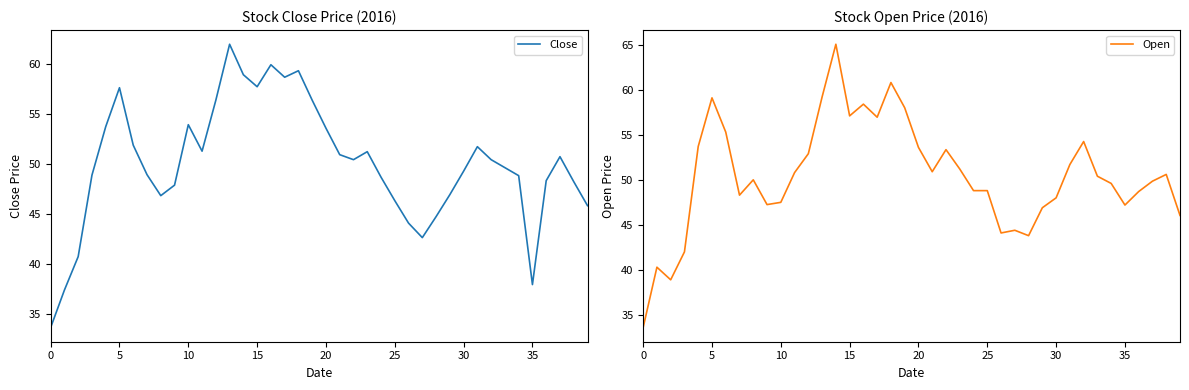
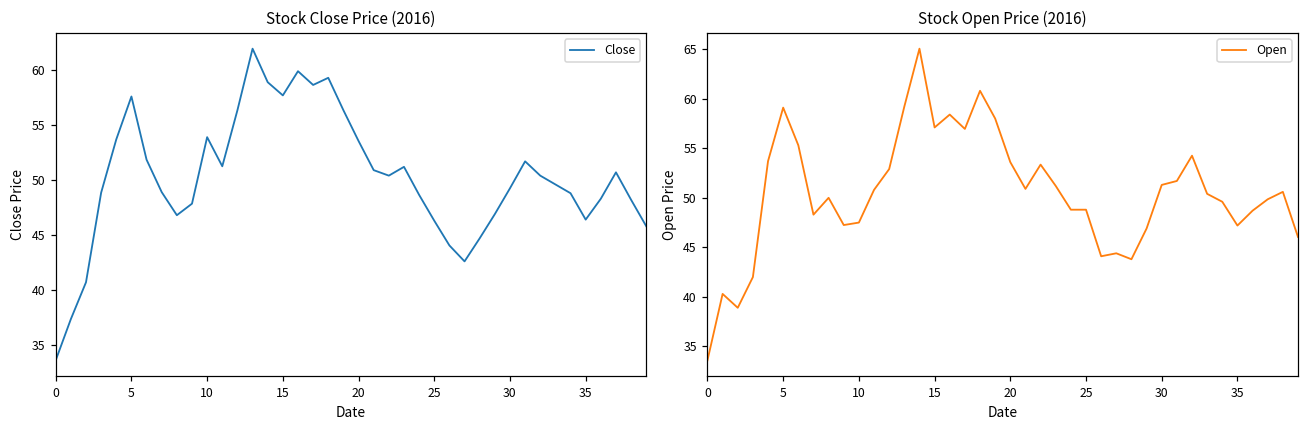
  {
    "Stock Close Price (2016)": {
      "0": 34,
      "5": 58,
      "10": 54,
      "15": 58,
      "20": 54,
      "25": 46,
      "30": 49,
-     "35": 38
+     "35": 46
    },
    "Stock Open Price (2016)": {
      "0": 34,
      "5": 59,
      "10": 48,
      "15": 57,
      "20": 54,
      "25": 49,
-     "30": 48,
+     "30": 51,
      "35": 47
    }
  }
